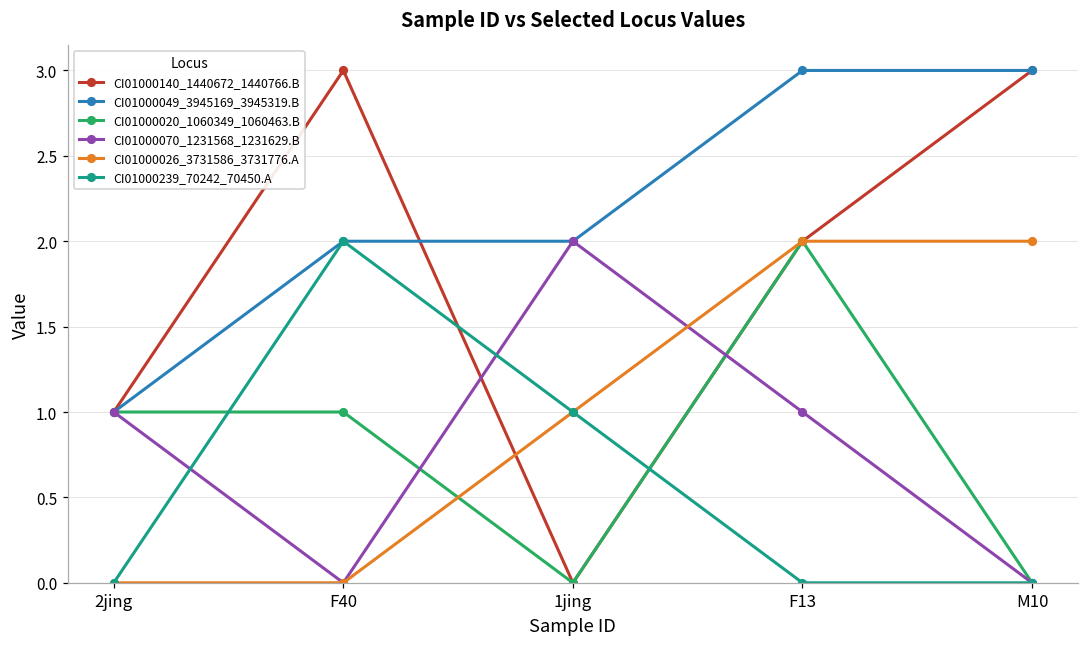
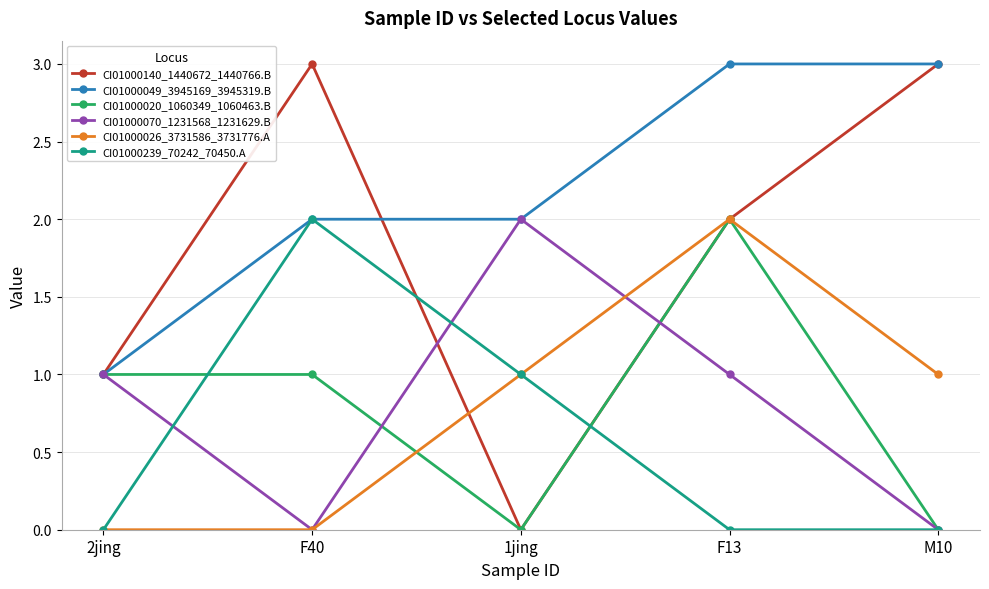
  {
    "CI01000140_1440672_1440766.B": {
      "F40": 3
    },
    "CI01000049_3945169_3945319.B": {
      "F13": 3
    },
    "CI01000070_1231568_1231629.B": {
      "F13": 1
    },
    "CI01000026_3731586_3731776.A": {
-     "M10": 2
+     "M10": 1
    }
  }
